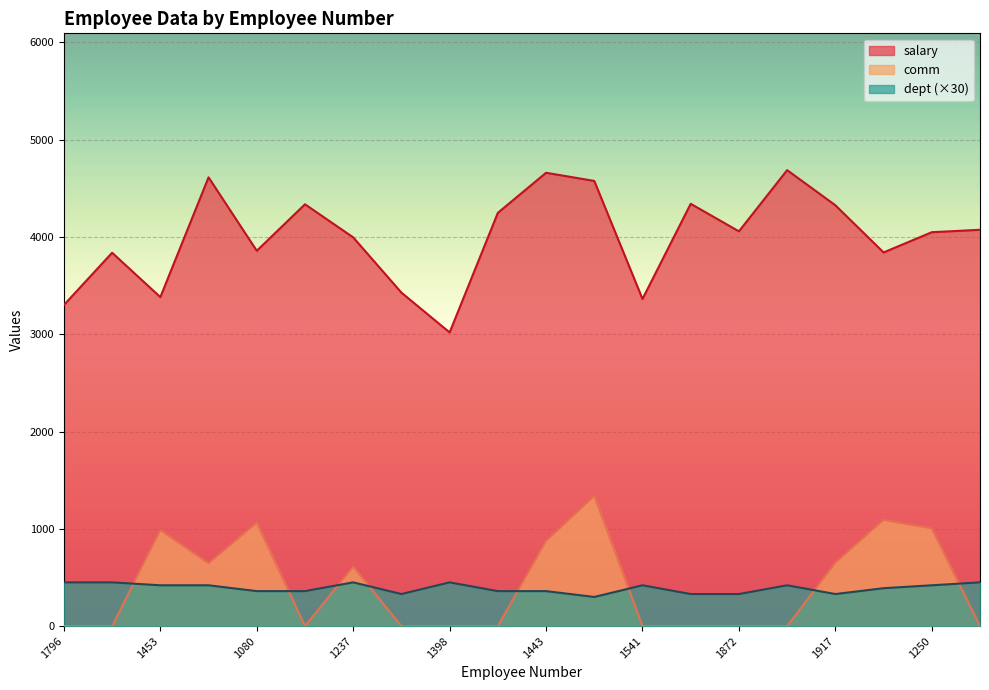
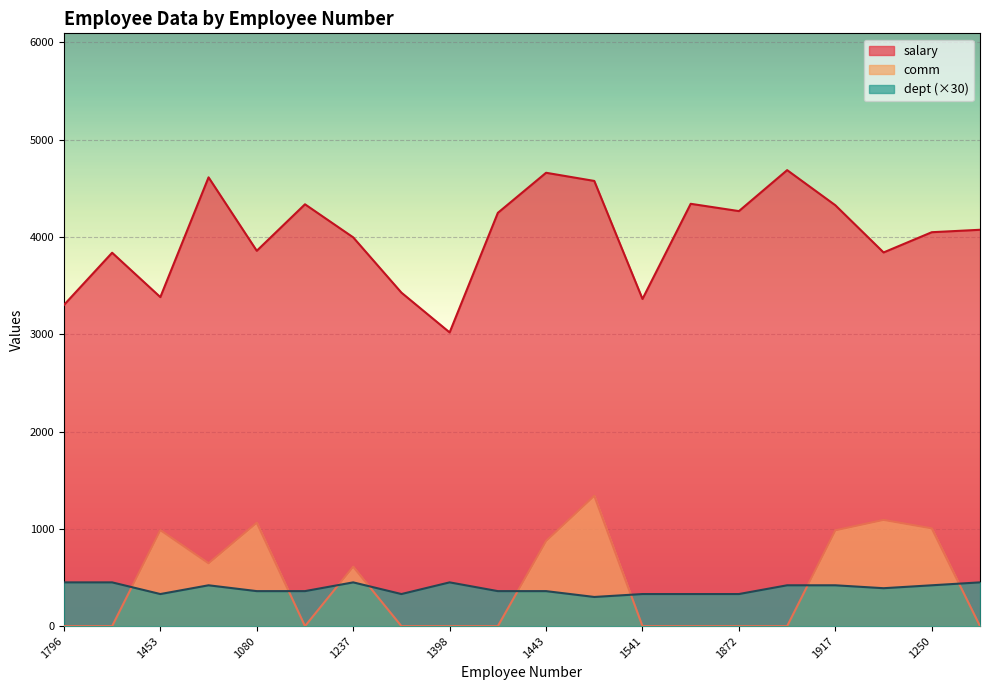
  {
    "salary": {
      "1796": 3300,
      "1453": 3400,
      "1080": 3900,
      "1237": 4000,
      "1398": 3000,
      "1443": 4700,
      "1541": 3400,
-     "1872": 4100,
+     "1872": 4300,
      "1917": 4300,
      "1250": 4000
    },
    "comm": {
      "1796": 0,
      "1453": 1000,
      "1080": 1100,
      "1237": 600,
      "1398": 0,
      "1443": 900,
      "1541": 0,
      "1872": 0,
-     "1917": 700,
+     "1917": 1000,
      "1250": 1000
    },
    "dept (×30)": {
      "1796": 500,
-     "1453": 400,
+     "1453": 300,
      "1080": 400,
      "1237": 500,
      "1398": 500,
      "1443": 400,
-     "1541": 400,
+     "1541": 300,
      "1872": 300,
-     "1917": 300,
+     "1917": 400,
      "1250": 400
    }
  }
